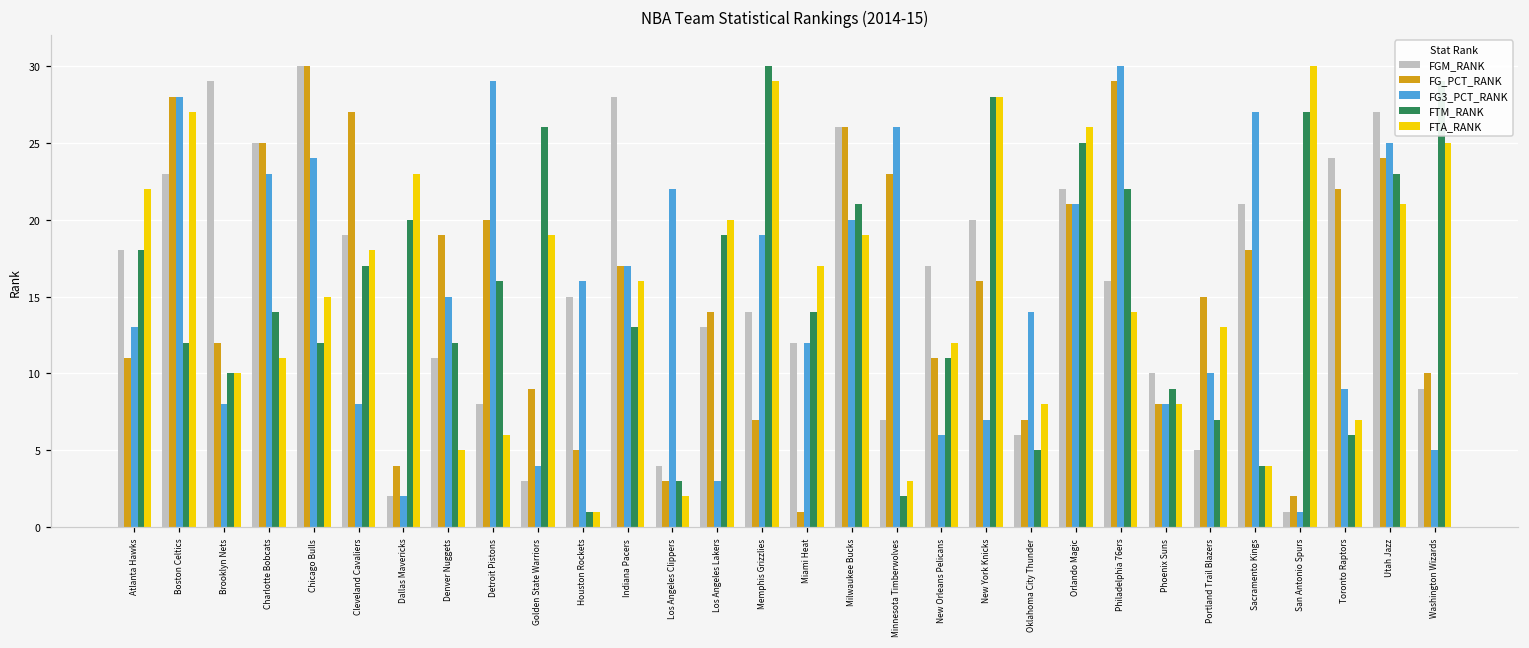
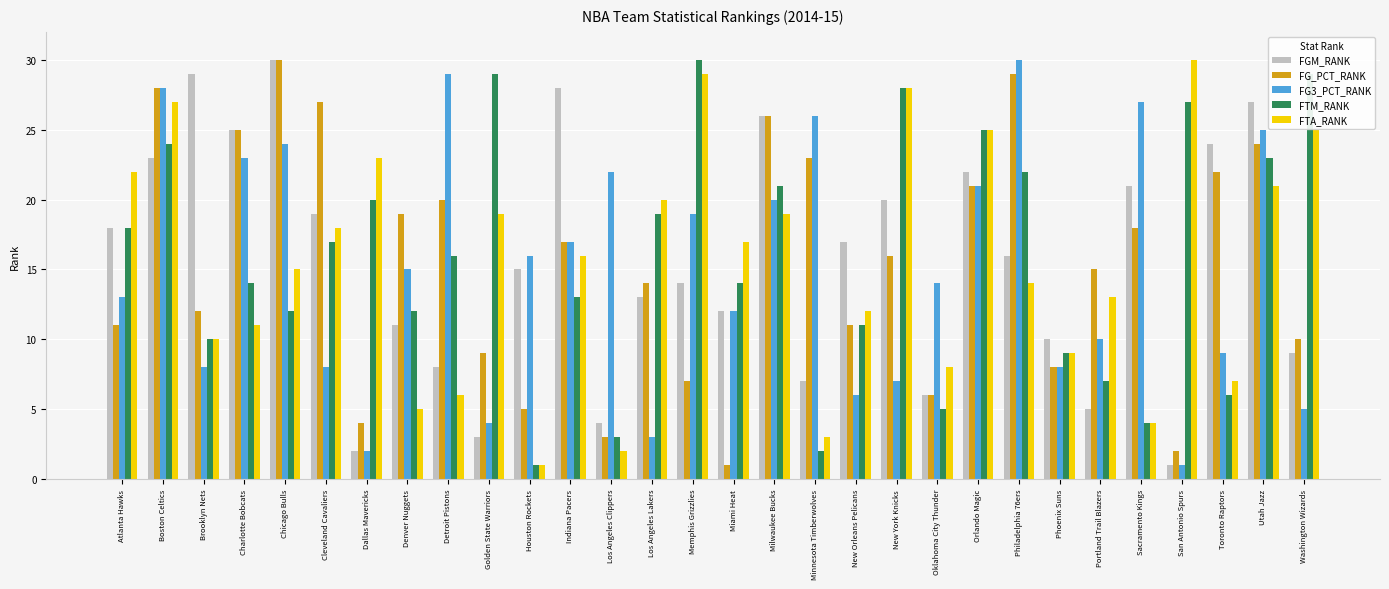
  {
    "FGM_RANK": {
      "Atlanta Hawks": 18,
      "Boston Celtics": 23,
      "Brooklyn Nets": 29,
      "Charlotte Bobcats": 25,
      "Chicago Bulls": 30,
      "Cleveland Cavaliers": 19,
      "Dallas Mavericks": 2,
      "Denver Nuggets": 11,
      "Detroit Pistons": 8,
      "Golden State Warriors": 3,
      "Houston Rockets": 15,
      "Indiana Pacers": 28,
      "Los Angeles Clippers": 4,
      "Los Angeles Lakers": 13,
      "Memphis Grizzlies": 14,
      "Miami Heat": 12,
      "Milwaukee Bucks": 26,
      "Minnesota Timberwolves": 7,
      "New Orleans Pelicans": 17,
      "New York Knicks": 20,
      "Oklahoma City Thunder": 6,
      "Orlando Magic": 22,
      "Philadelphia 76ers": 16,
      "Phoenix Suns": 10,
      "Portland Trail Blazers": 5,
      "Sacramento Kings": 21,
      "San Antonio Spurs": 1,
      "Toronto Raptors": 24,
      "Utah Jazz": 27,
      "Washington Wizards": 9
    },
    "FG_PCT_RANK": {
      "Atlanta Hawks": 11,
      "Boston Celtics": 28,
      "Brooklyn Nets": 12,
      "Charlotte Bobcats": 25,
      "Chicago Bulls": 30,
      "Cleveland Cavaliers": 27,
      "Dallas Mavericks": 4,
      "Denver Nuggets": 19,
      "Detroit Pistons": 20,
      "Golden State Warriors": 9,
      "Houston Rockets": 5,
      "Indiana Pacers": 17,
      "Los Angeles Clippers": 3,
      "Los Angeles Lakers": 14,
      "Memphis Grizzlies": 7,
      "Miami Heat": 1,
      "Milwaukee Bucks": 26,
      "Minnesota Timberwolves": 23,
      "New Orleans Pelicans": 11,
      "New York Knicks": 16,
-     "Oklahoma City Thunder": 7,
+     "Oklahoma City Thunder": 6,
      "Orlando Magic": 21,
      "Philadelphia 76ers": 29,
      "Phoenix Suns": 8,
      "Portland Trail Blazers": 15,
      "Sacramento Kings": 18,
      "San Antonio Spurs": 2,
      "Toronto Raptors": 22,
      "Utah Jazz": 24,
      "Washington Wizards": 10
    },
    "FG3_PCT_RANK": {
      "Atlanta Hawks": 13,
      "Boston Celtics": 28,
      "Brooklyn Nets": 8,
      "Charlotte Bobcats": 23,
      "Chicago Bulls": 24,
      "Cleveland Cavaliers": 8,
      "Dallas Mavericks": 2,
      "Denver Nuggets": 15,
      "Detroit Pistons": 29,
      "Golden State Warriors": 4,
      "Houston Rockets": 16,
      "Indiana Pacers": 17,
      "Los Angeles Clippers": 22,
      "Los Angeles Lakers": 3,
      "Memphis Grizzlies": 19,
      "Miami Heat": 12,
      "Milwaukee Bucks": 20,
      "Minnesota Timberwolves": 26,
      "New Orleans Pelicans": 6,
      "New York Knicks": 7,
      "Oklahoma City Thunder": 14,
      "Orlando Magic": 21,
      "Philadelphia 76ers": 30,
      "Phoenix Suns": 8,
      "Portland Trail Blazers": 10,
      "Sacramento Kings": 27,
      "San Antonio Spurs": 1,
      "Toronto Raptors": 9,
      "Utah Jazz": 25,
      "Washington Wizards": 5
    },
    "FTM_RANK": {
      "Atlanta Hawks": 18,
-     "Boston Celtics": 12,
+     "Boston Celtics": 24,
      "Brooklyn Nets": 10,
      "Charlotte Bobcats": 14,
      "Chicago Bulls": 12,
      "Cleveland Cavaliers": 17,
      "Dallas Mavericks": 20,
      "Denver Nuggets": 12,
      "Detroit Pistons": 16,
-     "Golden State Warriors": 26,
+     "Golden State Warriors": 29,
      "Houston Rockets": 1,
      "Indiana Pacers": 13,
      "Los Angeles Clippers": 3,
      "Los Angeles Lakers": 19,
      "Memphis Grizzlies": 30,
      "Miami Heat": 14,
      "Milwaukee Bucks": 21,
      "Minnesota Timberwolves": 2,
      "New Orleans Pelicans": 11,
      "New York Knicks": 28,
      "Oklahoma City Thunder": 5,
      "Orlando Magic": 25,
      "Philadelphia 76ers": 22,
      "Phoenix Suns": 9,
      "Portland Trail Blazers": 7,
      "Sacramento Kings": 4,
      "San Antonio Spurs": 27,
      "Toronto Raptors": 6,
      "Utah Jazz": 23
    },
    "FTA_RANK": {
      "Atlanta Hawks": 22,
      "Boston Celtics": 27,
      "Brooklyn Nets": 10,
      "Charlotte Bobcats": 11,
      "Chicago Bulls": 15,
      "Cleveland Cavaliers": 18,
      "Dallas Mavericks": 23,
      "Denver Nuggets": 5,
      "Detroit Pistons": 6,
      "Golden State Warriors": 19,
      "Houston Rockets": 1,
      "Indiana Pacers": 16,
      "Los Angeles Clippers": 2,
      "Los Angeles Lakers": 20,
      "Memphis Grizzlies": 29,
      "Miami Heat": 17,
      "Milwaukee Bucks": 19,
      "Minnesota Timberwolves": 3,
      "New Orleans Pelicans": 12,
      "New York Knicks": 28,
      "Oklahoma City Thunder": 8,
-     "Orlando Magic": 26,
+     "Orlando Magic": 25,
      "Philadelphia 76ers": 14,
-     "Phoenix Suns": 8,
+     "Phoenix Suns": 9,
      "Portland Trail Blazers": 13,
      "Sacramento Kings": 4,
      "San Antonio Spurs": 30,
      "Toronto Raptors": 7,
      "Utah Jazz": 21,
      "Washington Wizards": 25
    }
  }
